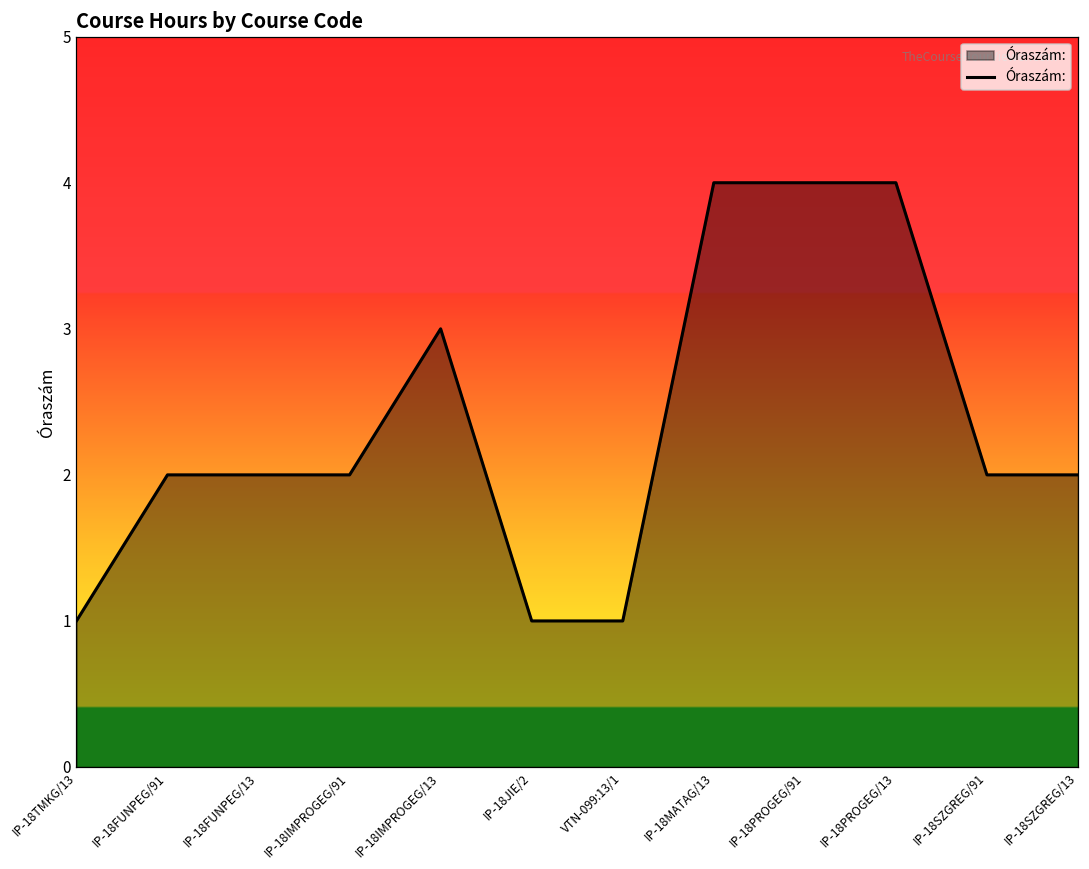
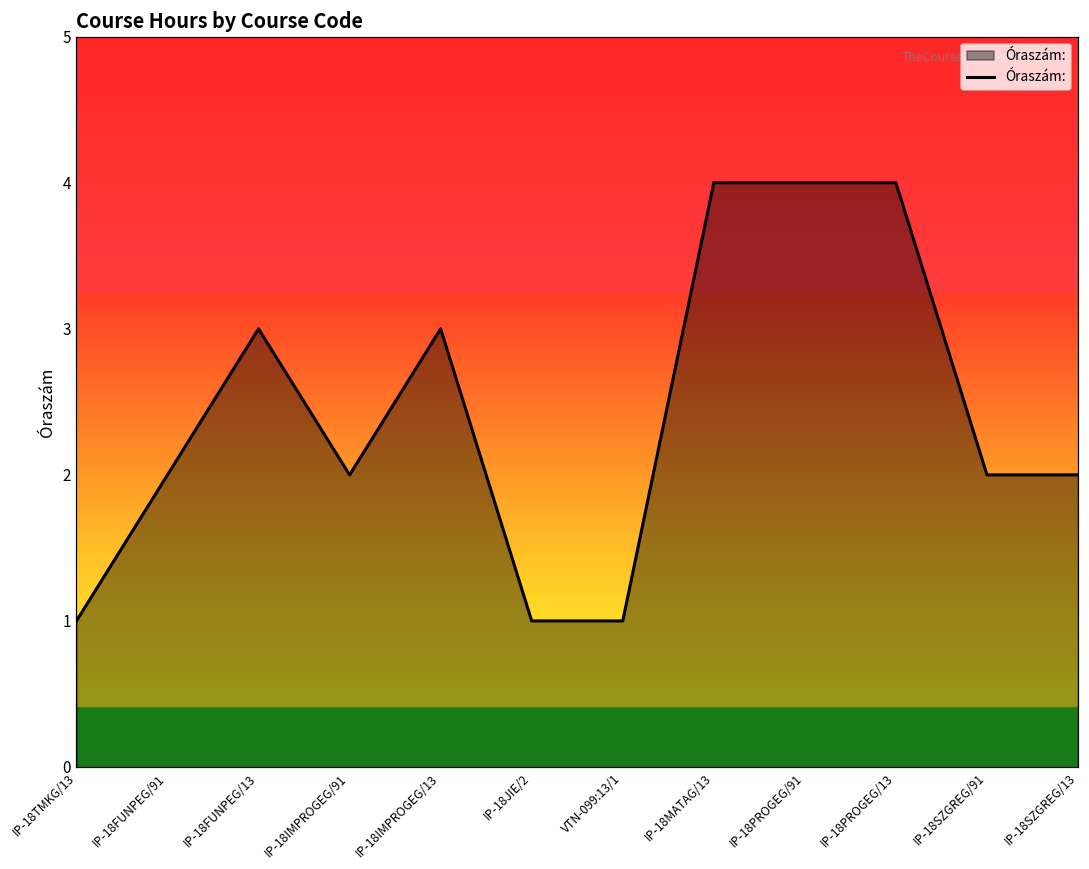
  {
    "IP-18TMKG/13": 1,
    "IP-18FUNPEG/91": 2,
-   "IP-18FUNPEG/13": 2,
+   "IP-18FUNPEG/13": 3,
    "IP-18IMPROGEG/91": 2,
    "IP-18IMPROGEG/13": 3,
    "IP-18JIE/2": 1,
    "VTN-099:13/1": 1,
    "IP-18MATAG/13": 4,
    "IP-18PROGEG/91": 4,
    "IP-18PROGEG/13": 4,
    "IP-18SZGREG/91": 2,
    "IP-18SZGREG/13": 2
  }
